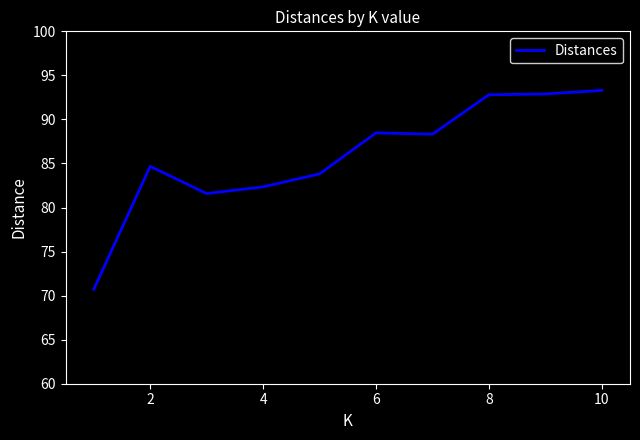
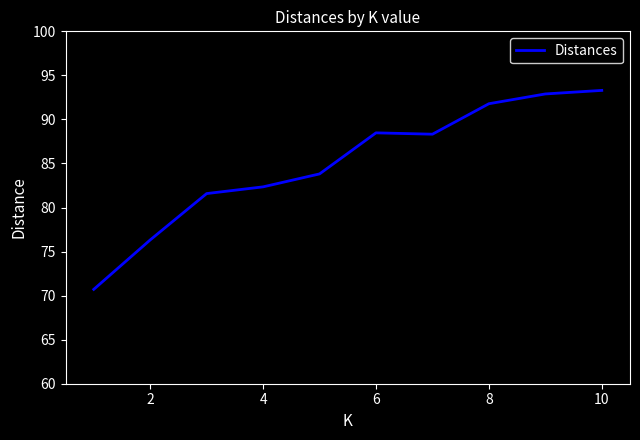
  {
-   "2": 85,
+   "2": 76,
    "4": 82,
    "6": 88,
-   "8": 93,
+   "8": 92,
    "10": 93
  }
